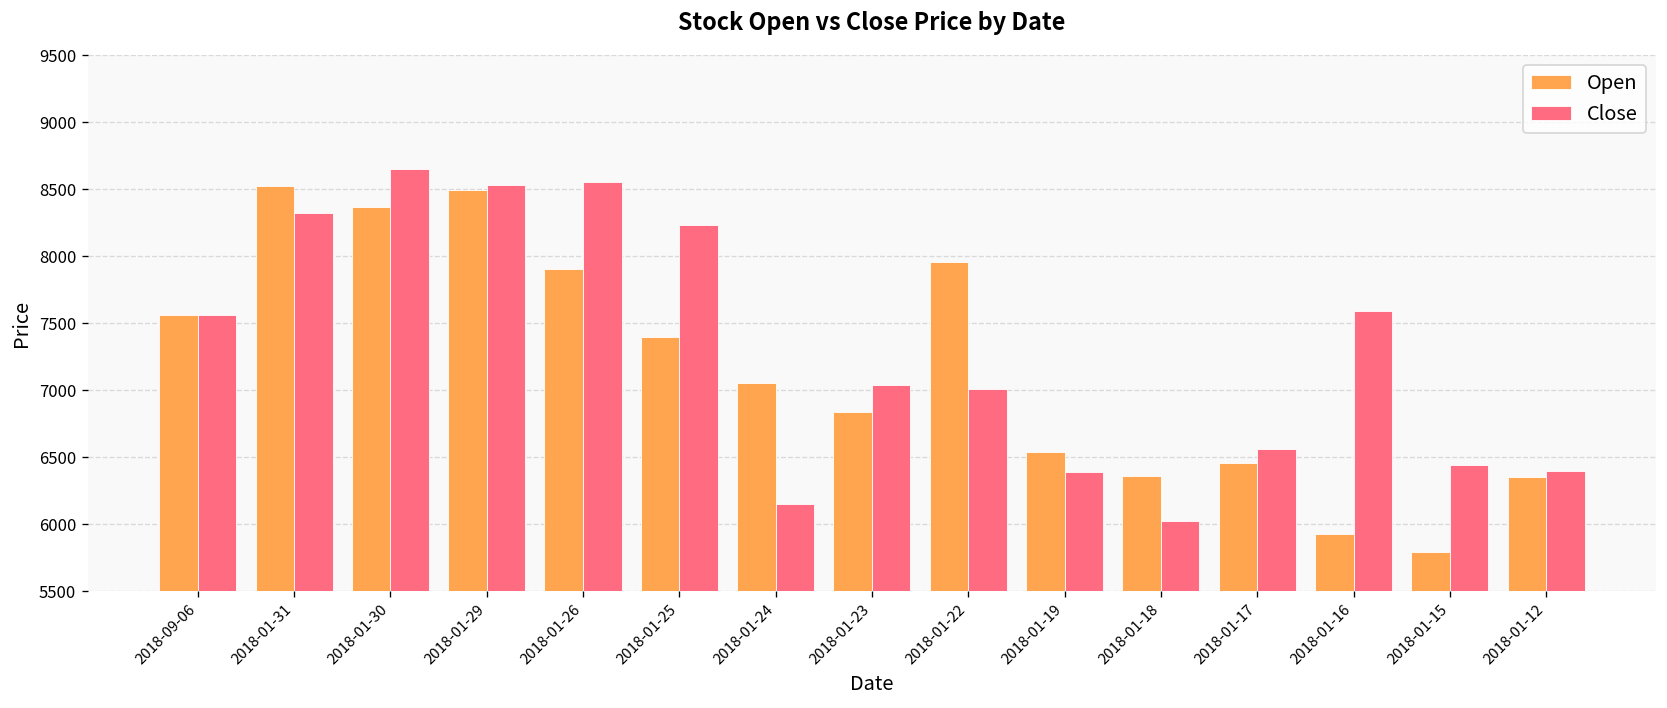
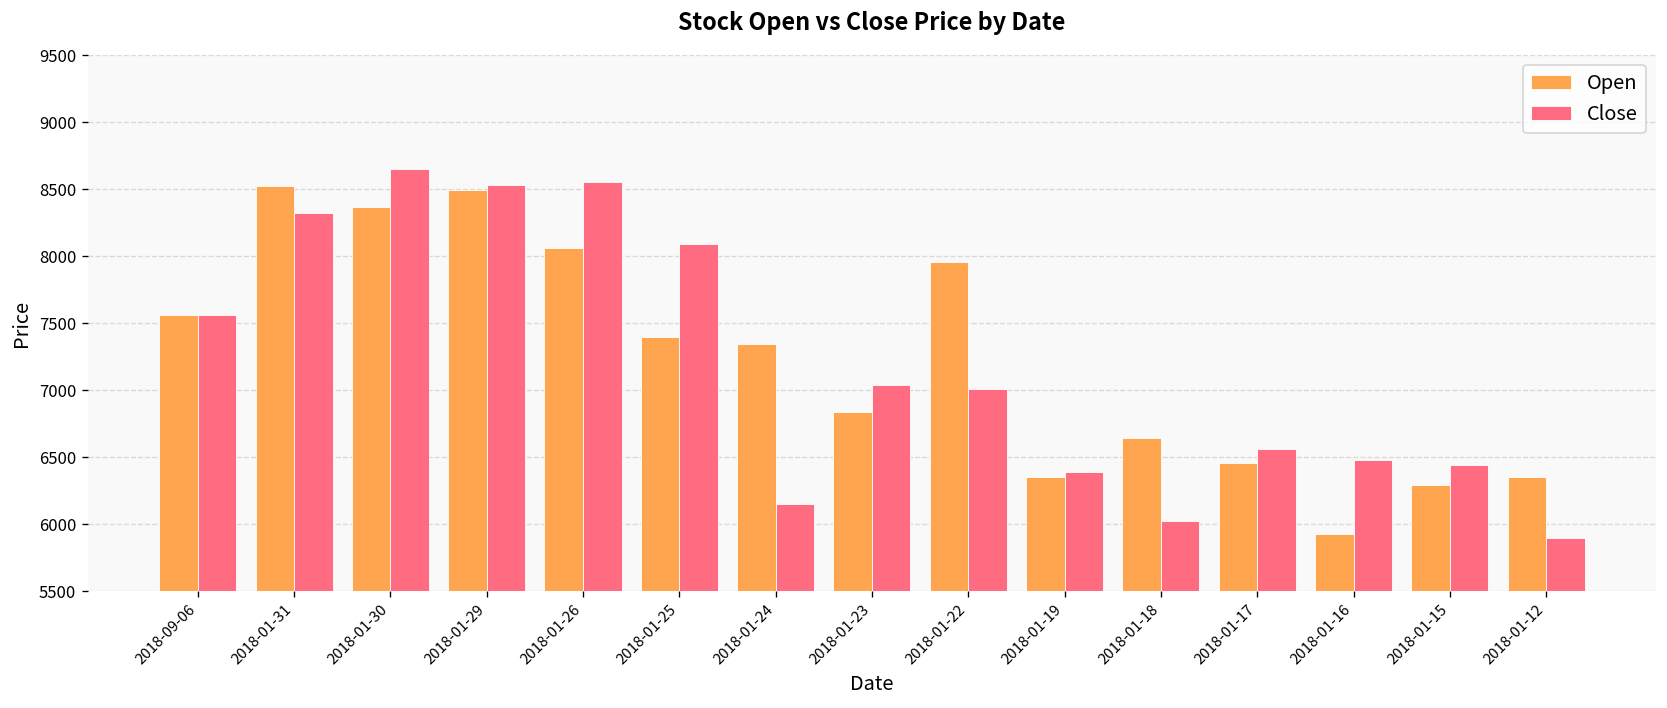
  {
    "Open": {
      "2018-09-06": 7560,
      "2018-01-31": 8520,
      "2018-01-30": 8370,
      "2018-01-29": 8490,
-     "2018-01-26": 7900,
+     "2018-01-26": 8060,
      "2018-01-25": 7400,
-     "2018-01-24": 7050,
+     "2018-01-24": 7350,
      "2018-01-23": 6840,
      "2018-01-22": 7960,
-     "2018-01-19": 6540,
-     "2018-01-18": 6360,
+     "2018-01-19": 6350,
+     "2018-01-18": 6640,
      "2018-01-17": 6460,
      "2018-01-16": 5930,
-     "2018-01-15": 5790,
+     "2018-01-15": 6290,
      "2018-01-12": 6350
    },
    "Close": {
      "2018-09-06": 7560,
      "2018-01-31": 8320,
      "2018-01-30": 8650,
      "2018-01-29": 8530,
      "2018-01-26": 8550,
-     "2018-01-25": 8230,
+     "2018-01-25": 8090,
      "2018-01-24": 6150,
      "2018-01-23": 7040,
      "2018-01-22": 7010,
      "2018-01-19": 6390,
      "2018-01-18": 6030,
      "2018-01-17": 6560,
-     "2018-01-16": 7590,
+     "2018-01-16": 6480,
      "2018-01-15": 6440,
-     "2018-01-12": 6400
+     "2018-01-12": 5900
    }
  }
